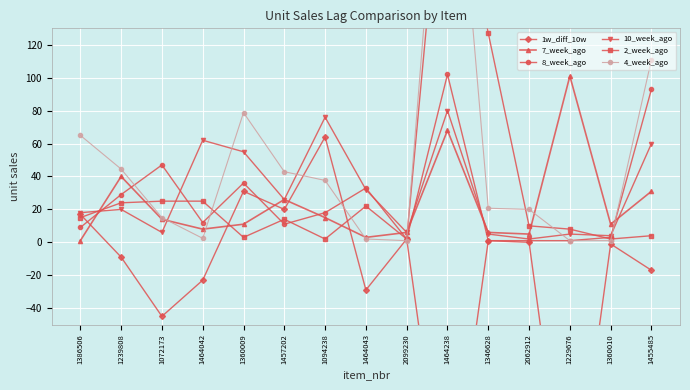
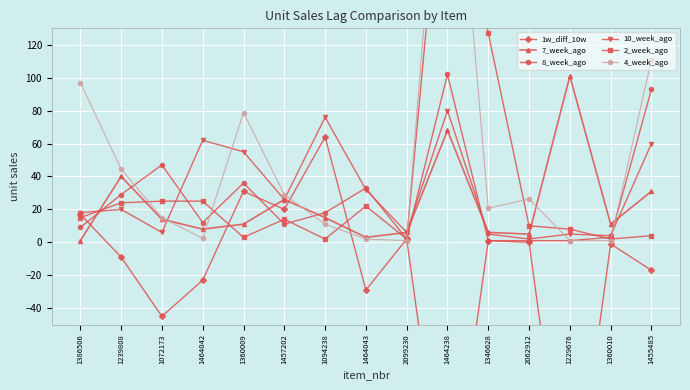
  {
    "4_week_ago": {
-     "1386506": 65,
+     "1386506": 97,
      "1239808": 45,
      "1464042": 2,
      "1360009": 79,
-     "1457202": 43,
-     "1094238": 38,
+     "1457202": 29,
+     "1094238": 11,
      "1346628": 21,
-     "2062912": 20
+     "2062912": 26
    }
  }
